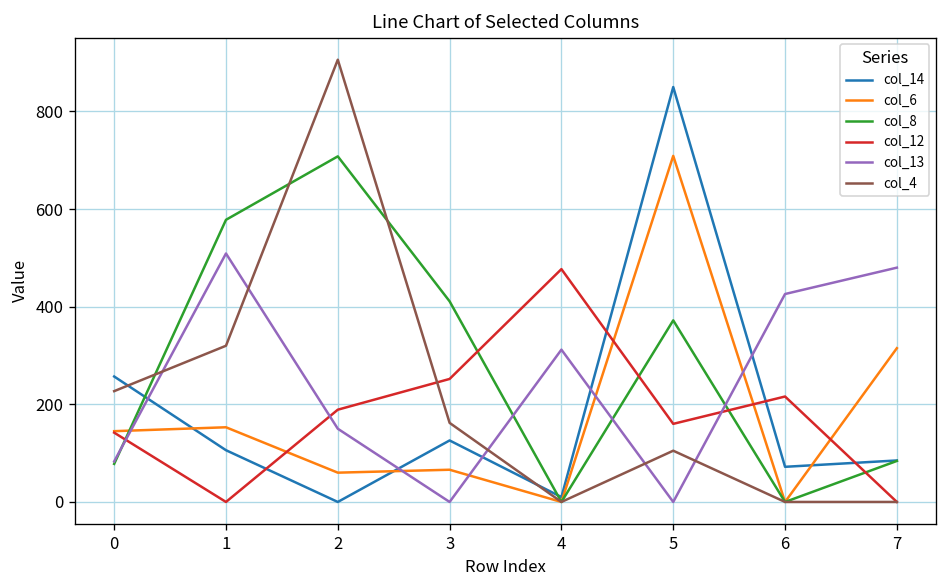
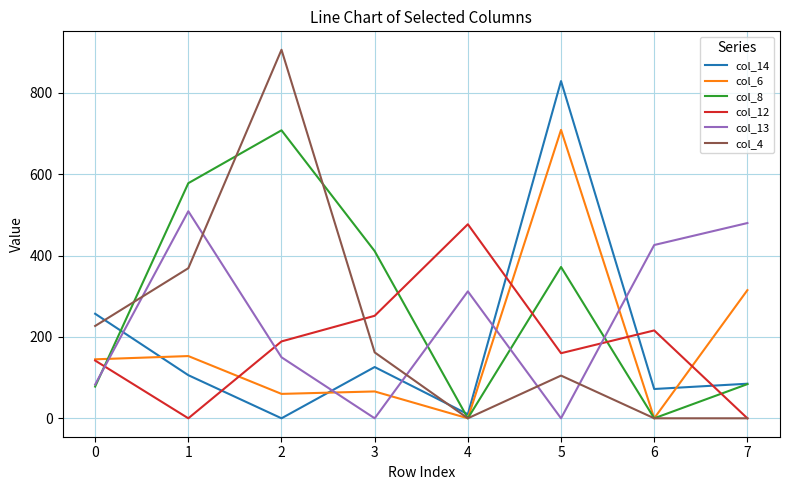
  {
    "col_14": {
      "0": 260,
      "1": 110,
      "2": 0,
      "3": 130,
      "4": 10,
-     "5": 850,
+     "5": 830,
      "6": 70
    },
    "col_6": {
      "1": 150,
      "2": 60,
      "3": 70,
      "5": 710,
      "7": 320
    },
    "col_8": {
      "1": 580,
      "2": 710,
      "3": 410,
      "5": 370
    },
    "col_12": {
      "1": 0,
      "2": 190,
      "3": 250,
      "4": 480,
      "5": 160,
      "6": 220
    },
    "col_13": {
      "1": 510,
      "2": 150,
      "3": 0,
      "4": 310,
      "5": 0,
      "6": 430,
      "7": 480
    },
    "col_4": {
      "0": 230,
-     "1": 320,
+     "1": 370,
      "2": 910,
      "3": 160,
      "5": 110
    }
  }
